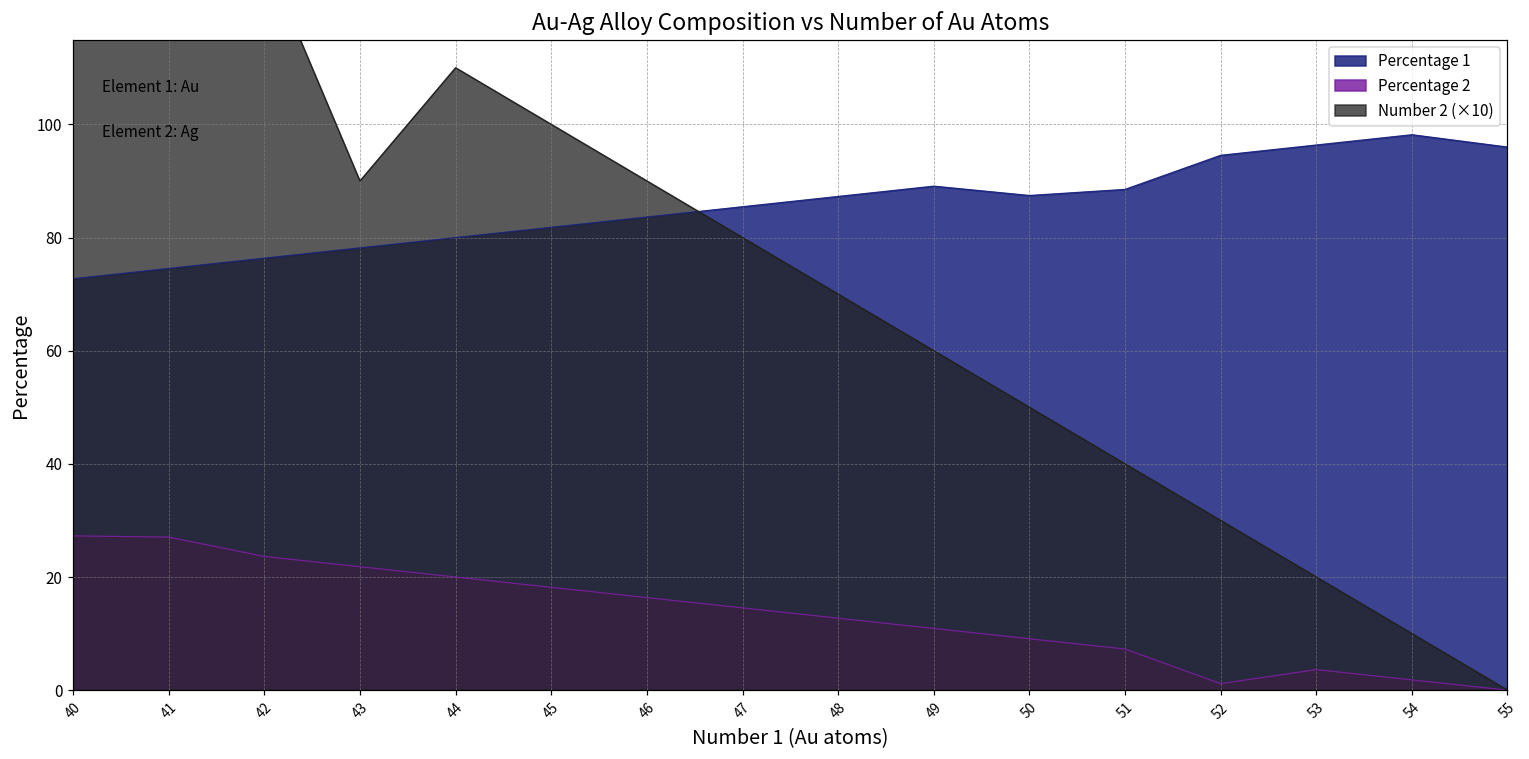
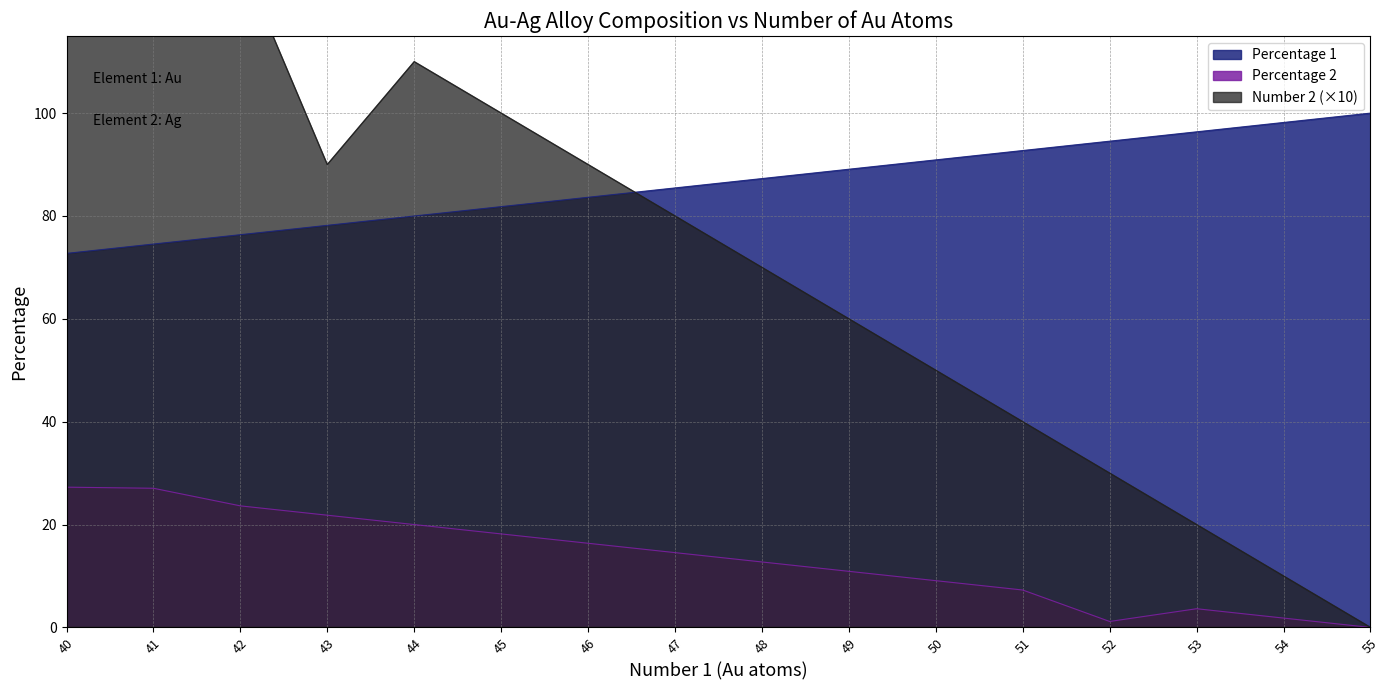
  {
    "Percentage 1": {
      "40": 73,
      "41": 75,
      "42": 76,
      "43": 78,
      "44": 80,
      "45": 82,
      "46": 84,
      "47": 85,
      "48": 87,
      "49": 89,
-     "50": 87,
-     "51": 89,
+     "50": 91,
+     "51": 93,
      "52": 95,
      "53": 96,
      "54": 98,
-     "55": 96
+     "55": 100
    },
    "Percentage 2": {
      "40": 27,
      "41": 27,
      "42": 24,
      "43": 22,
      "44": 20,
      "45": 18,
      "46": 16,
      "47": 15,
      "48": 13,
      "49": 11,
      "50": 9,
      "51": 7,
      "52": 1,
      "53": 4,
      "54": 2
    },
    "Number 2 (×10)": {
      "43": 90,
      "44": 110,
      "45": 100,
      "46": 90,
      "47": 80,
      "48": 70,
      "49": 60,
      "50": 50,
      "51": 40,
      "52": 30,
      "53": 20,
      "54": 10
    }
  }
